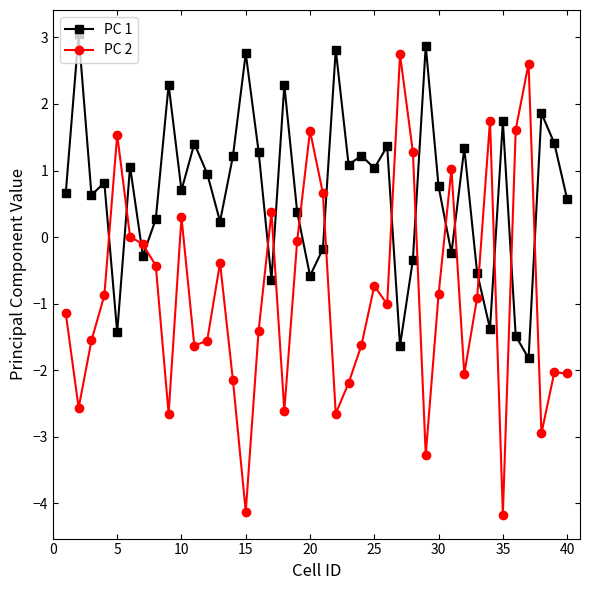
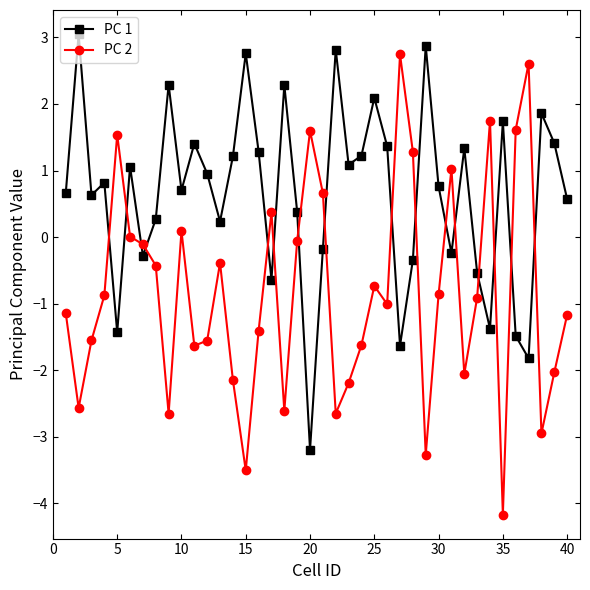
  {
    "PC 1": {
      "5": -1.4,
      "10": 0.7,
      "15": 2.8,
-     "20": -0.6,
-     "25": 1.0,
+     "20": -3.2,
+     "25": 2.1,
      "30": 0.8,
      "35": 1.7,
      "40": 0.6
    },
    "PC 2": {
      "5": 1.5,
-     "10": 0.3,
-     "15": -4.1,
+     "10": 0.1,
+     "15": -3.5,
      "20": 1.6,
      "25": -0.7,
      "30": -0.9,
      "35": -4.2,
-     "40": -2.0
+     "40": -1.2
    }
  }
